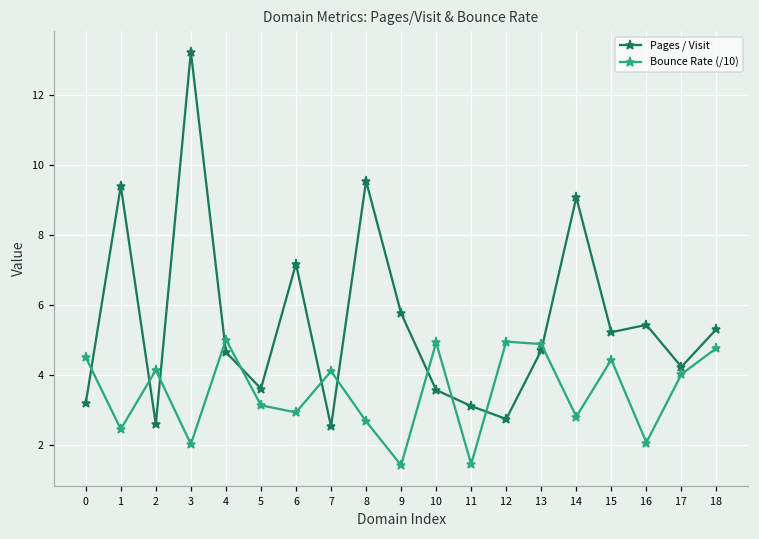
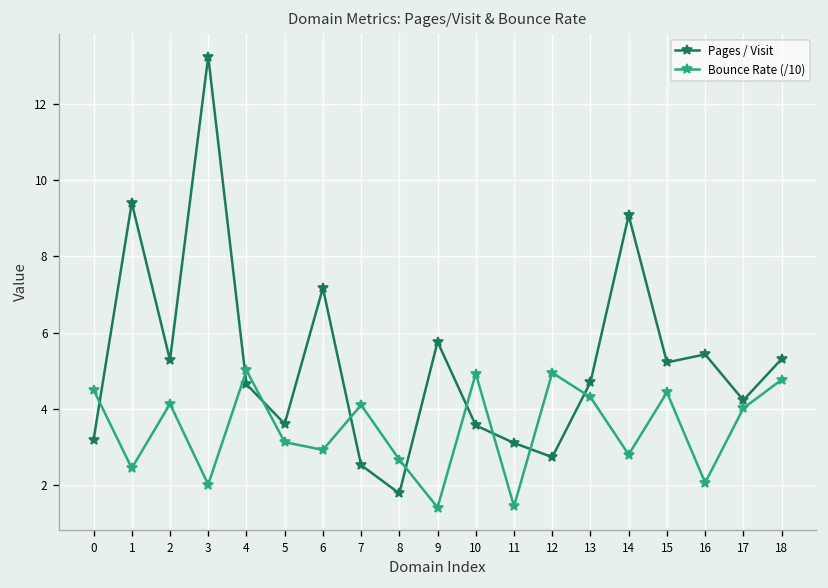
  {
    "Pages / Visit": {
      "0": 3.2,
      "1": 9.4,
-     "2": 2.6,
+     "2": 5.3,
      "3": 13.2,
      "4": 4.7,
      "5": 3.6,
      "6": 7.2,
      "7": 2.5,
-     "8": 9.5,
+     "8": 1.8,
      "9": 5.8,
      "10": 3.6,
      "11": 3.1,
      "12": 2.7,
      "13": 4.7,
      "14": 9.1,
      "15": 5.2,
      "16": 5.4,
      "17": 4.2,
      "18": 5.3
    },
    "Bounce Rate (/10)": {
      "0": 4.5,
      "1": 2.5,
      "2": 4.1,
      "3": 2.0,
      "4": 5.0,
      "5": 3.1,
      "6": 2.9,
      "7": 4.1,
      "8": 2.7,
      "9": 1.4,
      "10": 4.9,
      "11": 1.5,
      "12": 5.0,
-     "13": 4.9,
+     "13": 4.3,
      "14": 2.8,
      "15": 4.4,
      "16": 2.1,
      "17": 4.0,
      "18": 4.8
    }
  }
